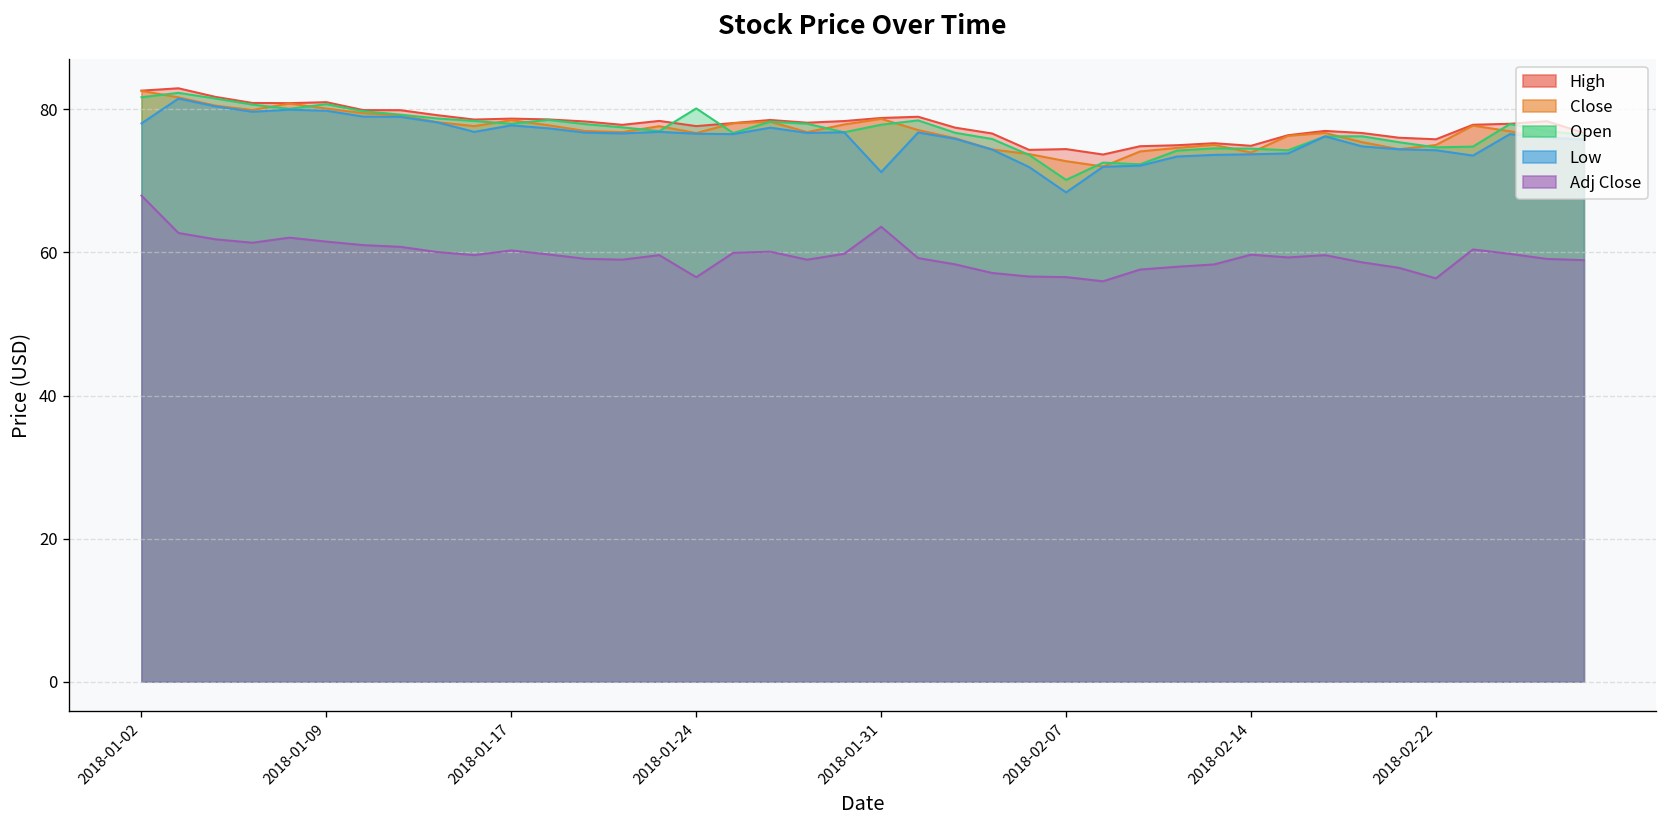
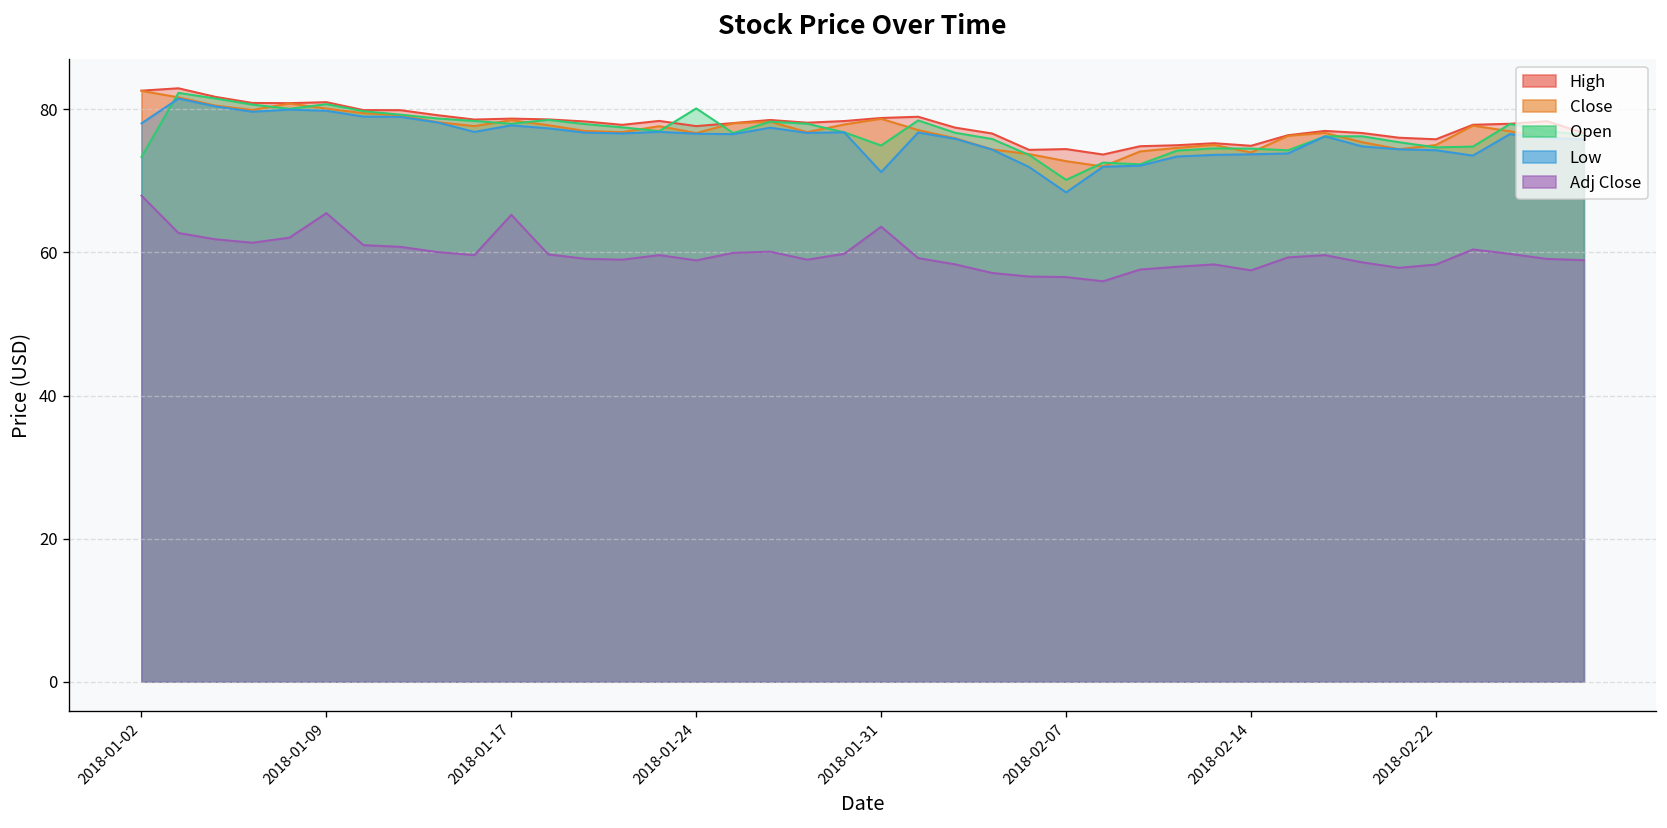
  {
    "Open": {
-     "2018-01-02": 82,
+     "2018-01-02": 73,
      "2018-01-24": 80,
-     "2018-01-31": 78,
+     "2018-01-31": 75,
      "2018-02-07": 70
    },
    "Low": {
      "2018-01-02": 78,
      "2018-01-31": 71,
      "2018-02-07": 68
    },
    "Adj Close": {
      "2018-01-02": 68,
-     "2018-01-09": 62,
-     "2018-01-17": 60,
-     "2018-01-24": 57,
+     "2018-01-09": 66,
+     "2018-01-17": 65,
+     "2018-01-24": 59,
      "2018-01-31": 64,
      "2018-02-07": 57,
-     "2018-02-14": 60,
-     "2018-02-22": 56
+     "2018-02-14": 58,
+     "2018-02-22": 58
    }
  }
